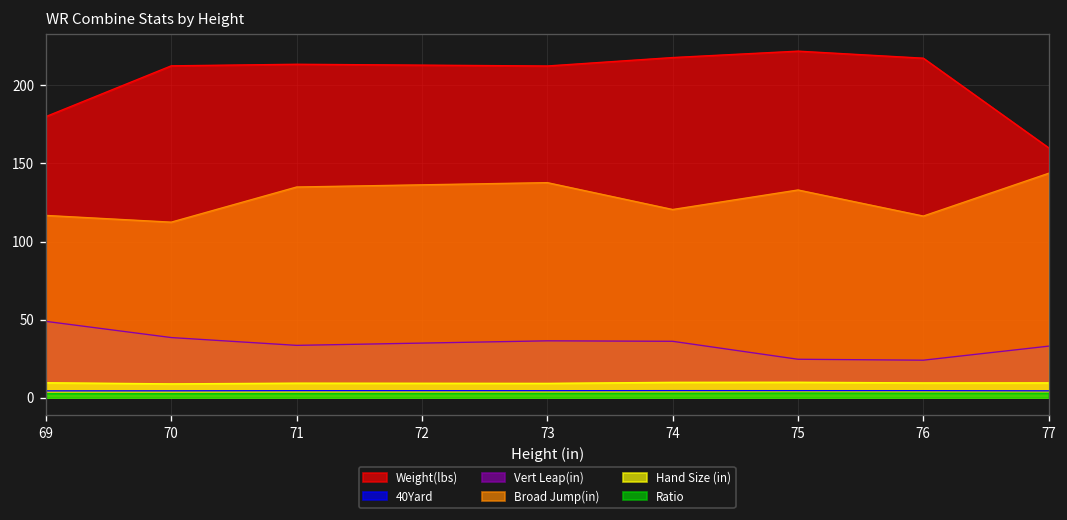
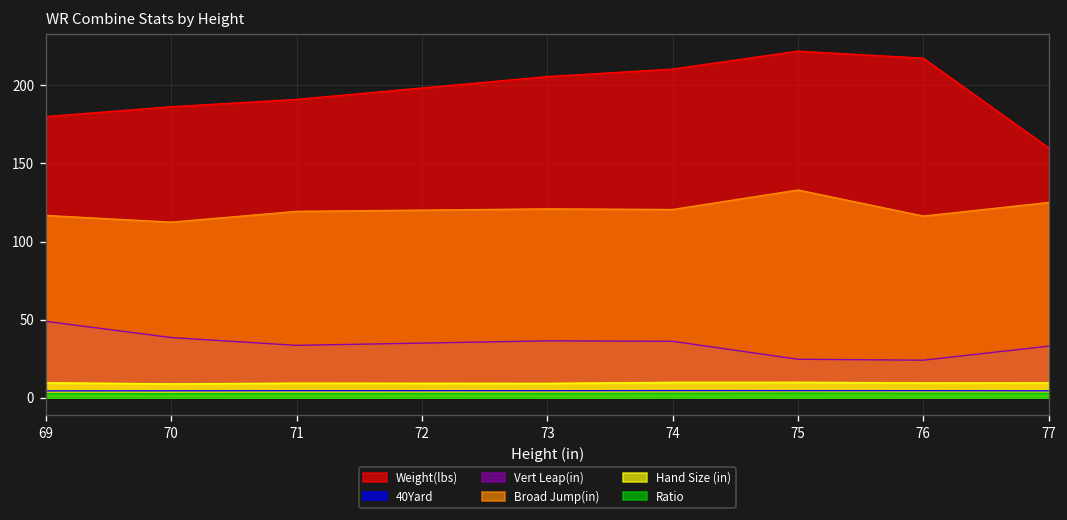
  {
    "Weight(lbs)": {
      "69": 180,
-     "70": 213,
-     "71": 214,
-     "73": 212,
-     "74": 218,
+     "70": 186,
+     "71": 191,
+     "73": 206,
+     "74": 210,
      "75": 222,
      "76": 217,
      "77": 160
    },
    "Vert Leap(in)": {
      "69": 49,
      "70": 39,
      "71": 34,
      "73": 36,
      "74": 36,
      "75": 25,
      "76": 24,
      "77": 33
    },
    "Broad Jump(in)": {
      "69": 117,
      "70": 112,
-     "71": 135,
-     "73": 138,
+     "71": 119,
+     "73": 121,
      "74": 121,
      "75": 133,
      "76": 116,
-     "77": 144
+     "77": 125
    },
    "Hand Size (in)": {
      "69": 10,
      "70": 9,
      "71": 9,
      "73": 9,
      "74": 10,
      "75": 10,
      "76": 9,
      "77": 10
    }
  }
